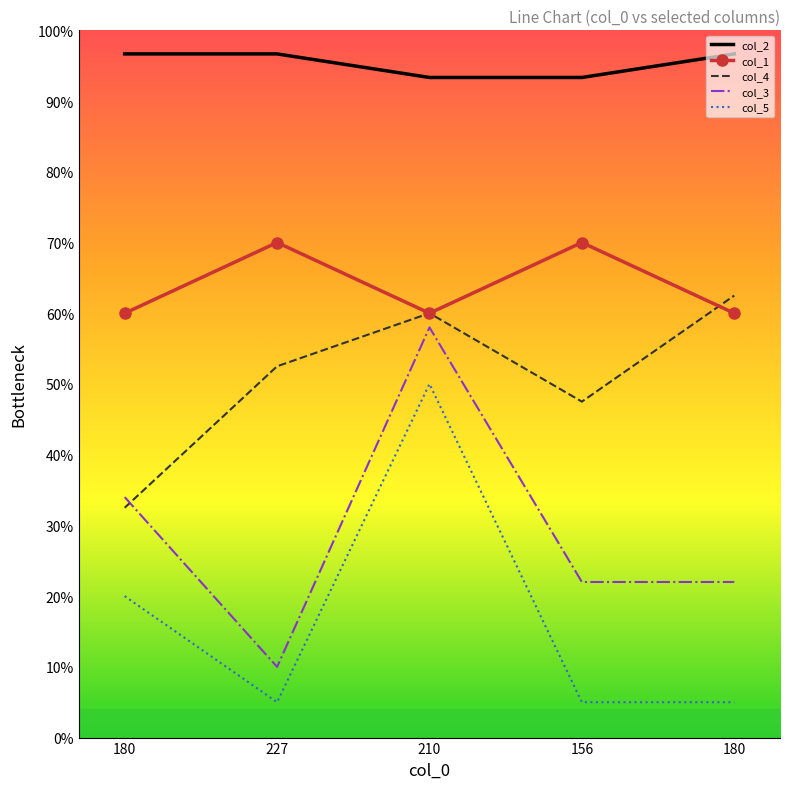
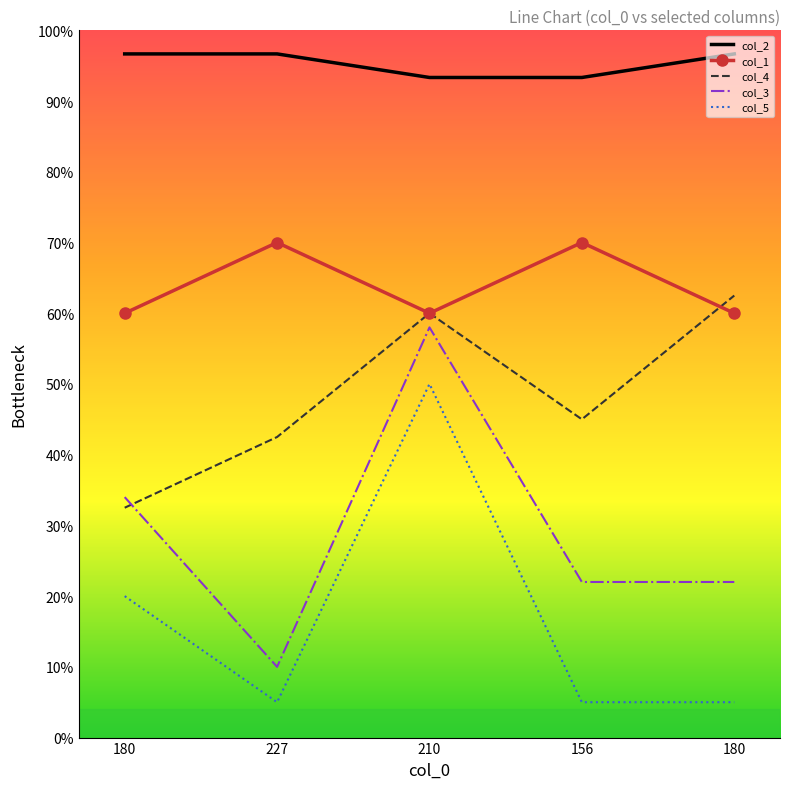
  {
    "col_2": {
      "227": "97%",
      "210": "93%",
      "156": "93%"
    },
    "col_1": {
      "227": "70%",
      "156": "70%"
    },
    "col_4": {
-     "227": "53%",
-     "156": "48%"
+     "227": "43%",
+     "156": "45%"
    },
    "col_3": {
      "227": "10%",
      "210": "58%",
      "156": "22%"
    },
    "col_5": {
      "227": "5%",
      "210": "50%",
      "156": "5%"
    }
  }
